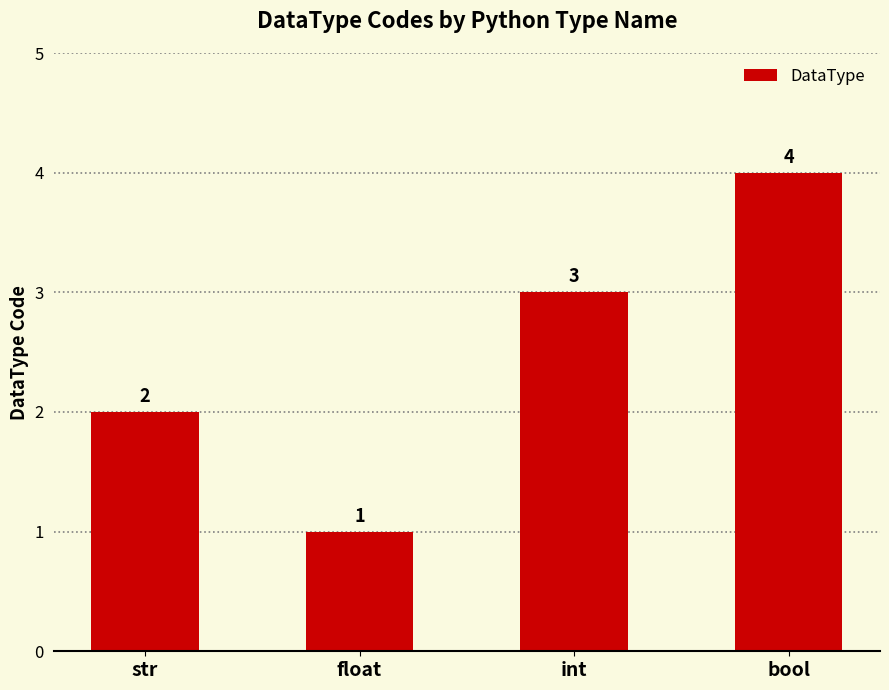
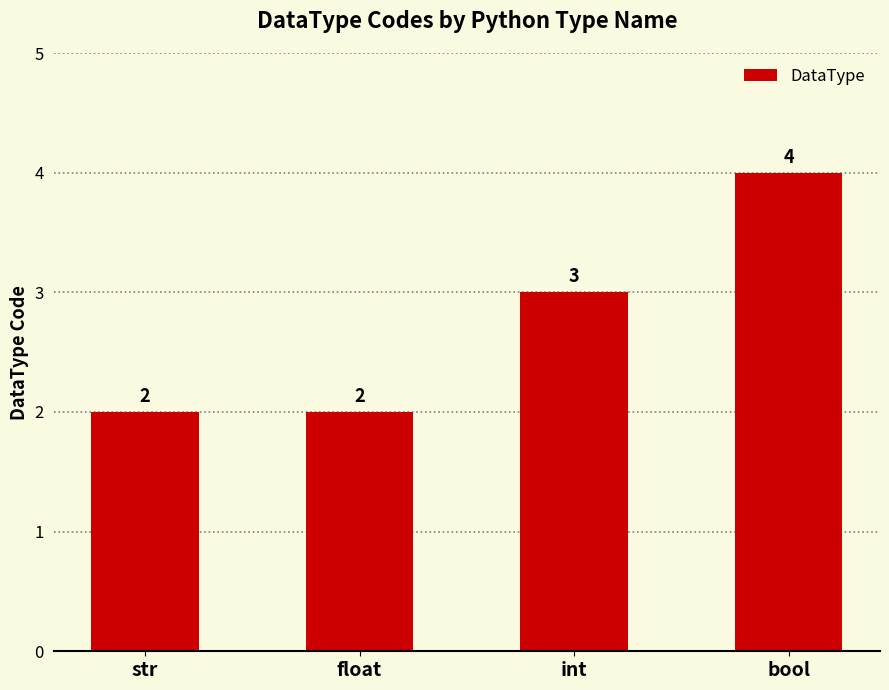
  {
    "str": 2,
-   "float": 1,
+   "float": 2,
    "int": 3,
    "bool": 4
  }
